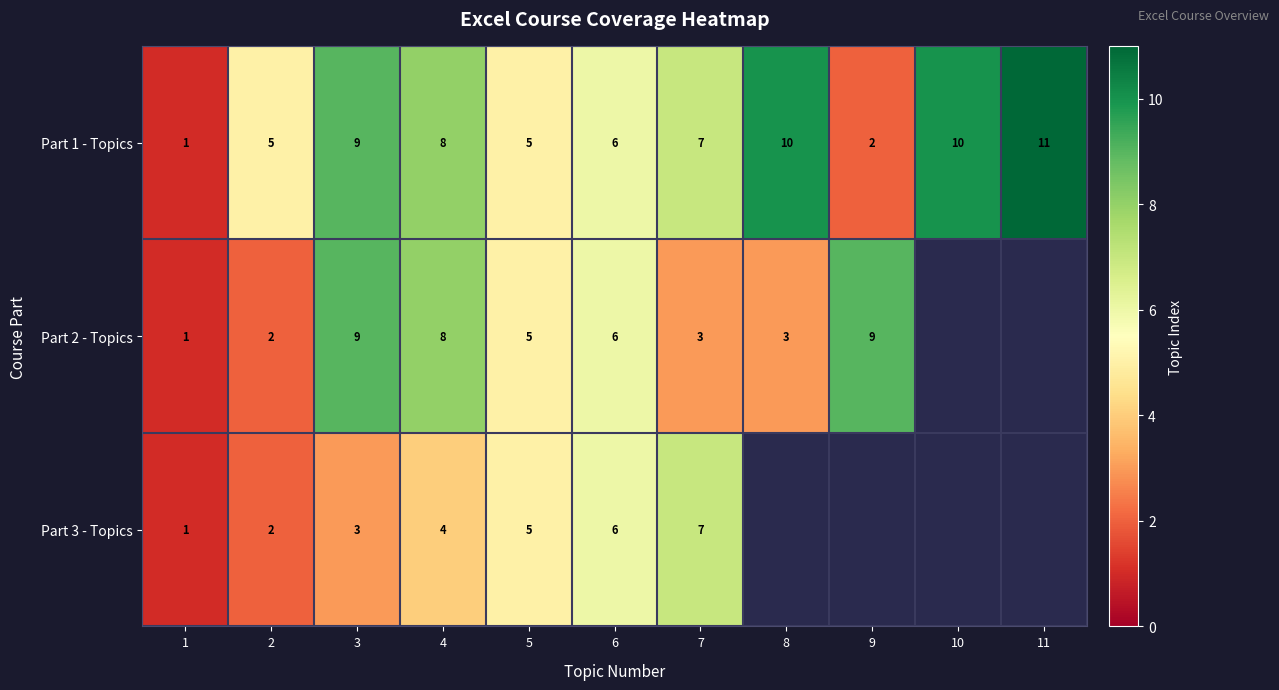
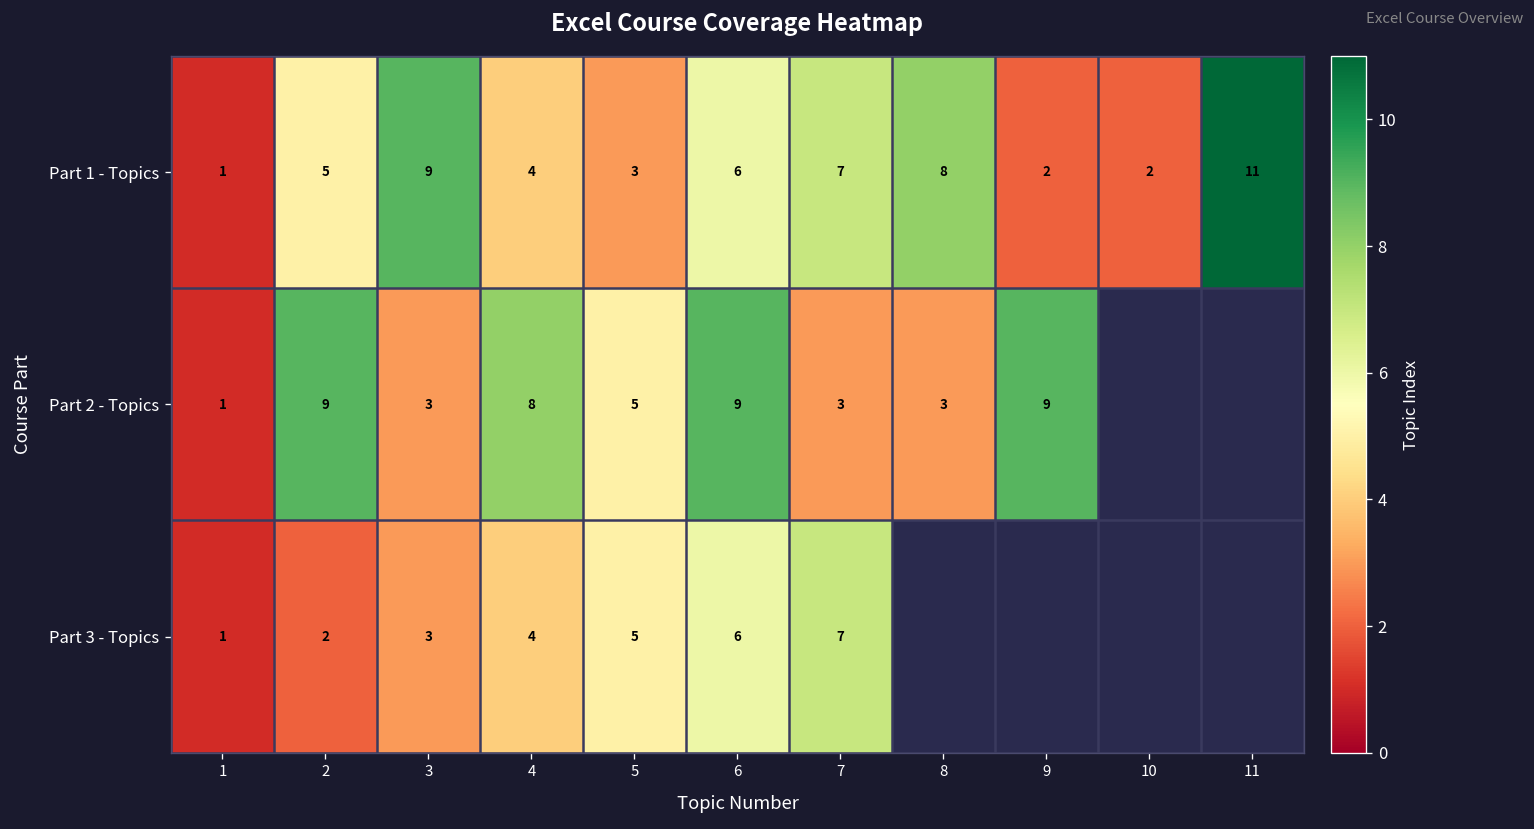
  {
    "Part 1 - Topics": {
      "1": 1,
      "2": 5,
      "3": 9,
-     "4": 8,
-     "5": 5,
+     "4": 4,
+     "5": 3,
      "6": 6,
      "7": 7,
-     "8": 10,
+     "8": 8,
      "9": 2,
-     "10": 10,
+     "10": 2,
      "11": 11
    },
    "Part 2 - Topics": {
      "1": 1,
-     "2": 2,
-     "3": 9,
+     "2": 9,
+     "3": 3,
      "4": 8,
      "5": 5,
-     "6": 6,
+     "6": 9,
      "7": 3,
      "8": 3,
      "9": 9
    },
    "Part 3 - Topics": {
      "1": 1,
      "2": 2,
      "3": 3,
      "4": 4,
      "5": 5,
      "6": 6,
      "7": 7
    }
  }
